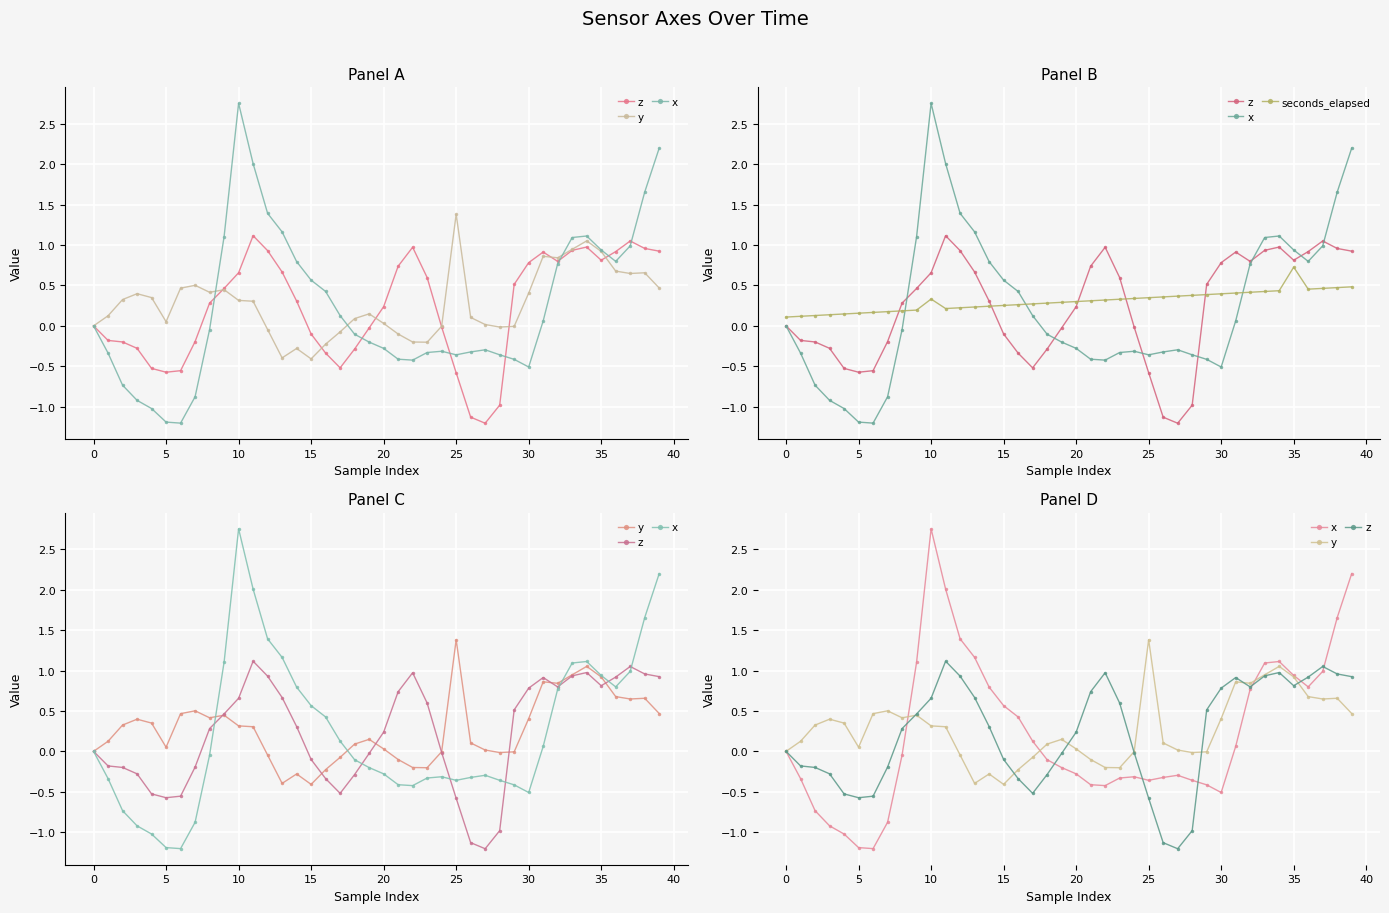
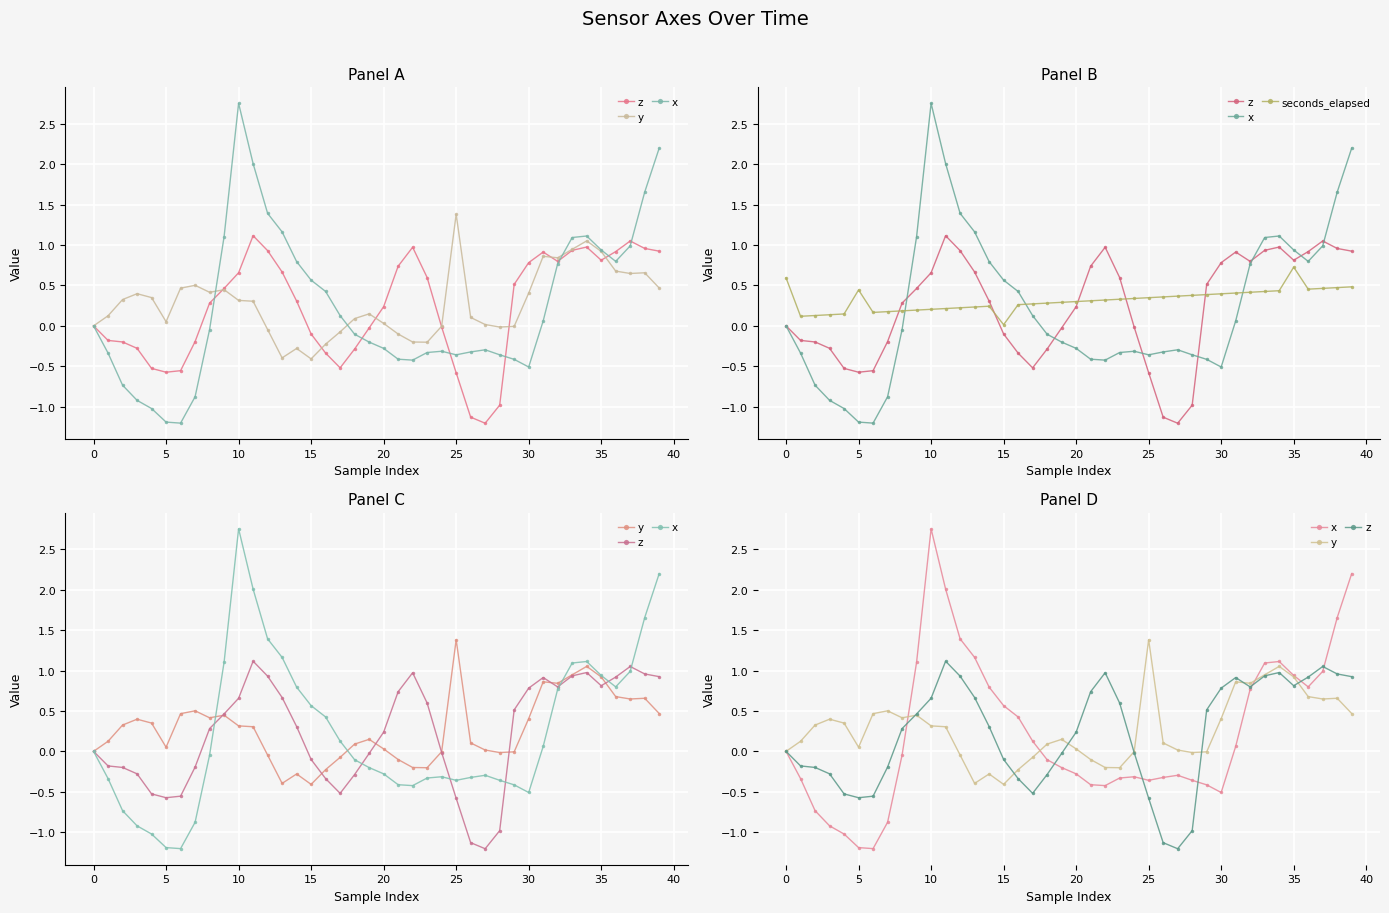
  {
    "Panel A": {
      "y": {
        "5": 0.1,
        "10": 0.3,
        "15": -0.4,
        "20": 0.0,
        "25": 1.4,
        "30": 0.4
      }
    },
    "Panel B": {
      "seconds_elapsed": {
-       "0": 0.1,
-       "5": 0.2,
-       "10": 0.3,
-       "15": 0.3,
+       "0": 0.6,
+       "5": 0.4,
+       "10": 0.2,
+       "15": 0.0,
        "20": 0.3,
        "25": 0.3,
        "30": 0.4,
        "35": 0.7
      }
    },
    "Panel D": {
      "x": {
        "5": -1.2,
        "10": 2.8,
        "15": 0.6,
        "20": -0.3,
        "25": -0.4,
        "30": -0.5
      },
      "y": {
        "5": 0.1,
        "10": 0.3,
        "15": -0.4,
        "20": 0.0,
        "25": 1.4,
        "30": 0.4
      },
      "z": {
        "5": -0.6,
        "10": 0.7,
        "15": -0.1,
        "20": 0.2,
        "25": -0.6,
        "30": 0.8,
        "35": 0.8
      }
    }
  }
